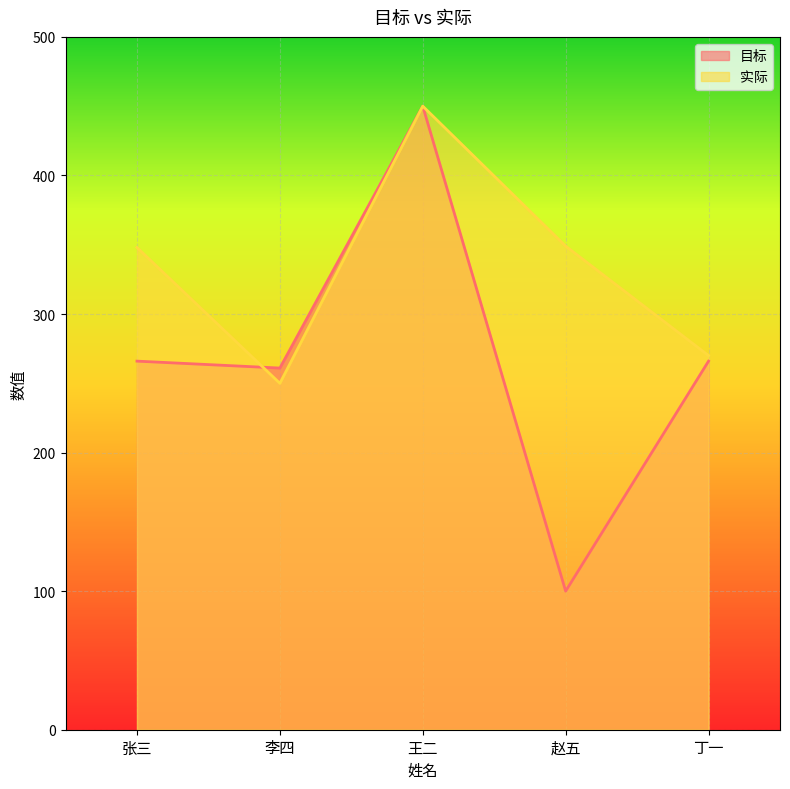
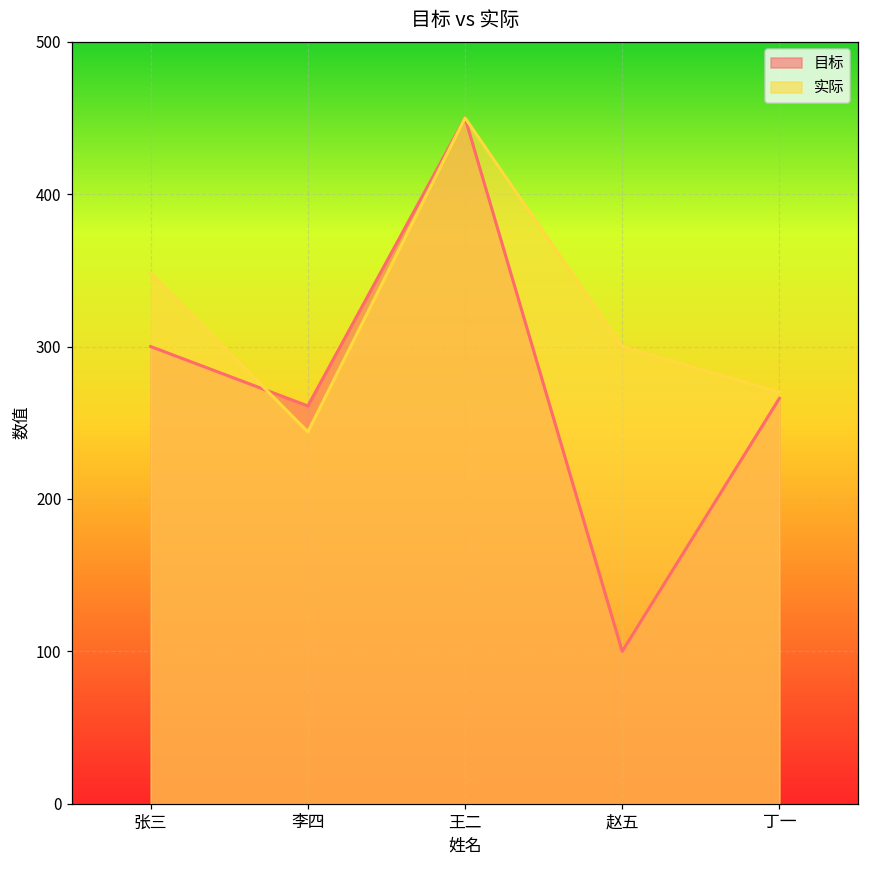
  {
    "目标": {
-     "张三": 266,
+     "张三": 300,
      "李四": 261,
      "赵五": 100,
      "丁一": 266
    },
    "实际": {
      "张三": 348,
-     "李四": 250,
-     "赵五": 349,
+     "李四": 244,
+     "赵五": 300,
      "丁一": 270
    }
  }
